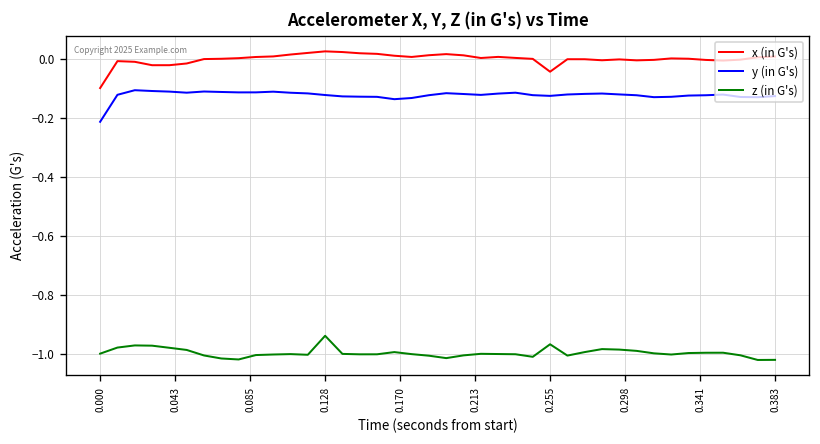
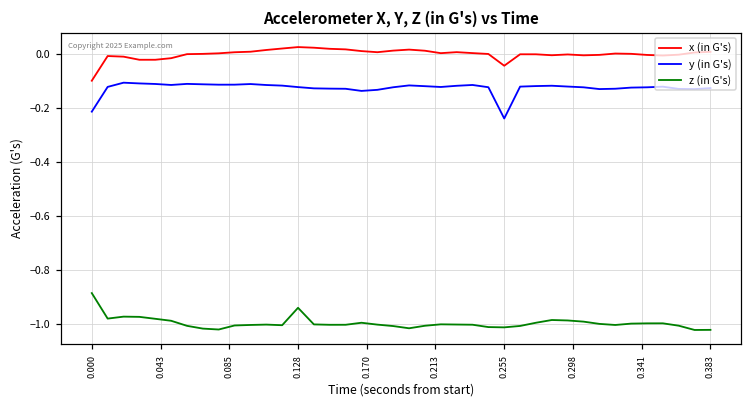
  {
    "x (in G's)": {
      "0.000": -0.10,
      "0.128": 0.02,
      "0.255": -0.04
    },
    "y (in G's)": {
      "0.000": -0.21,
      "0.128": -0.12,
-     "0.255": -0.13
+     "0.255": -0.24
    },
    "z (in G's)": {
-     "0.000": -1.00,
+     "0.000": -0.88,
      "0.128": -0.94,
-     "0.255": -0.97,
+     "0.255": -1.01,
      "0.383": -1.02
    }
  }
